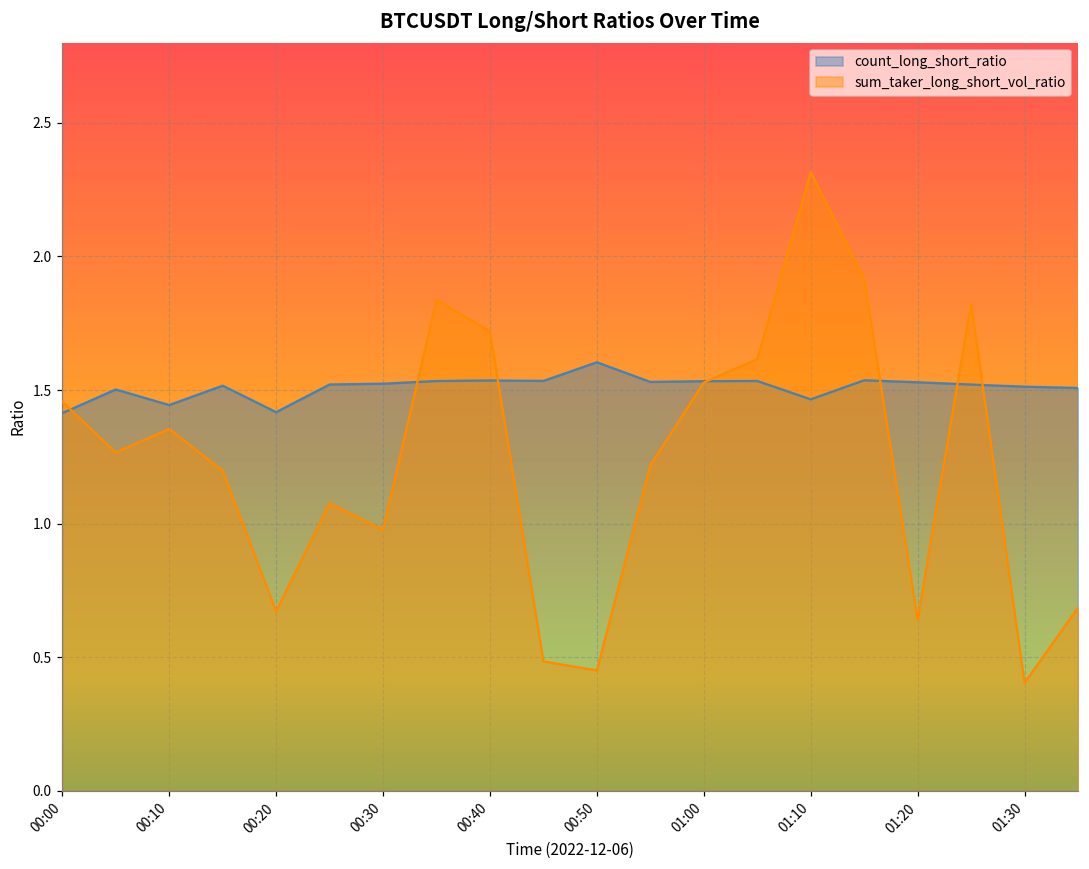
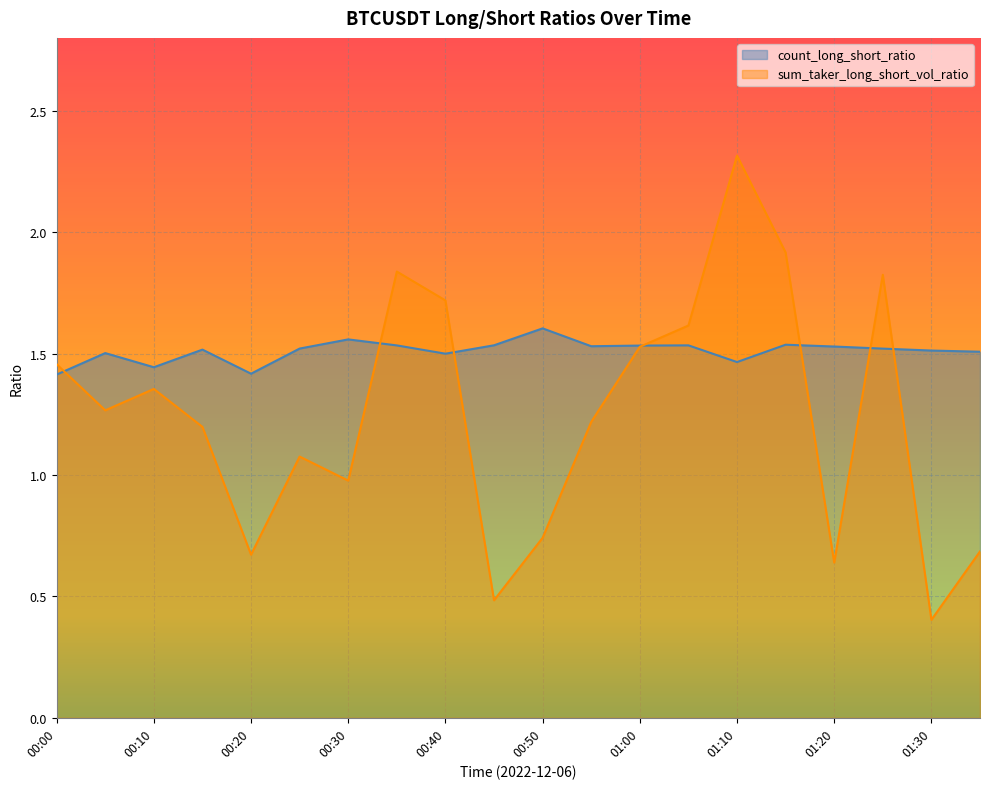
  {
    "count_long_short_ratio": {
      "00:00": 1.41,
      "00:10": 1.44,
      "00:20": 1.42,
-     "00:30": 1.52,
-     "00:40": 1.54,
+     "00:30": 1.56,
+     "00:40": 1.50,
      "00:50": 1.60,
      "01:10": 1.47,
      "01:20": 1.53,
      "01:30": 1.51
    },
    "sum_taker_long_short_vol_ratio": {
      "00:00": 1.46,
      "00:10": 1.35,
      "00:20": 0.67,
      "00:30": 0.98,
      "00:40": 1.72,
-     "00:50": 0.45,
+     "00:50": 0.74,
      "01:10": 2.32,
      "01:20": 0.64,
      "01:30": 0.40
    }
  }
